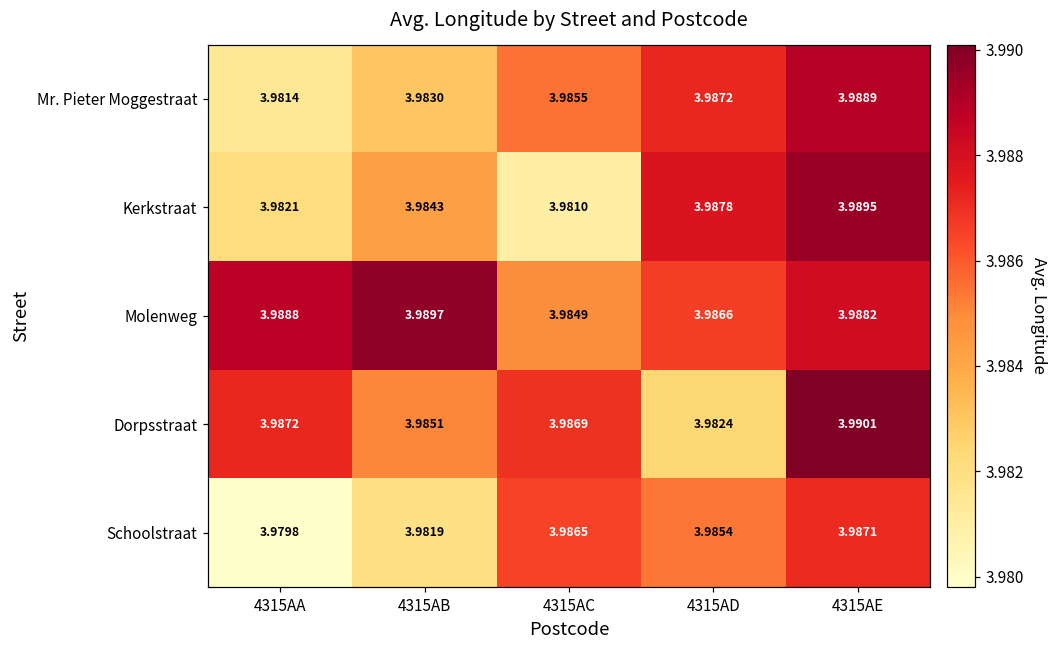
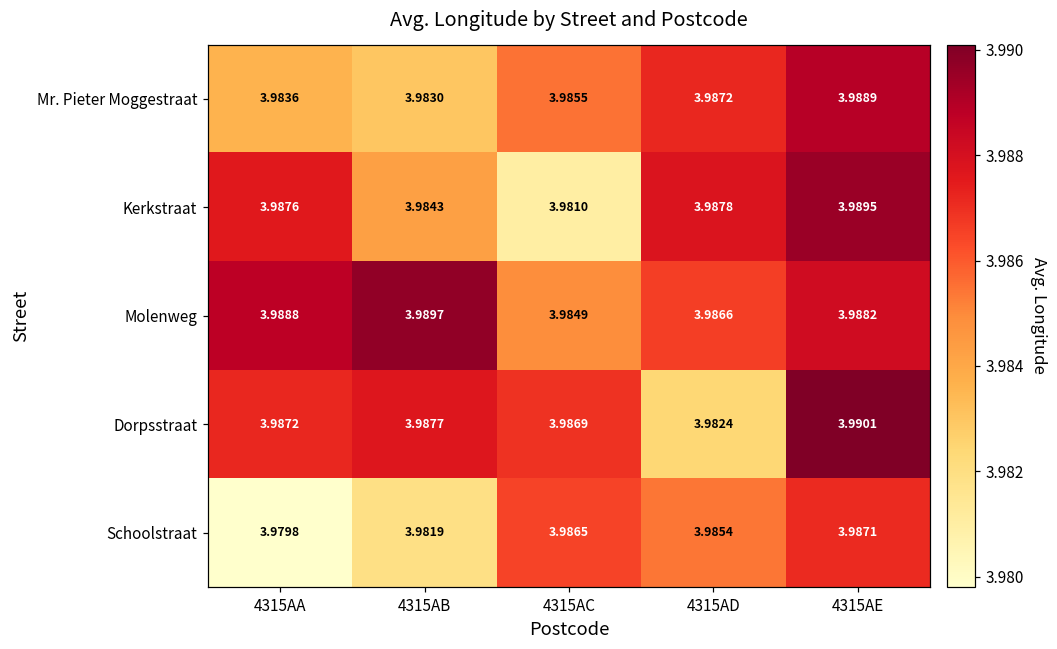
  {
    "Mr. Pieter Moggestraat": {
-     "4315AA": 3.9814,
+     "4315AA": 3.9836,
      "4315AB": 3.9830,
      "4315AC": 3.9855,
      "4315AD": 3.9872,
      "4315AE": 3.9889
    },
    "Kerkstraat": {
-     "4315AA": 3.9821,
+     "4315AA": 3.9876,
      "4315AB": 3.9843,
      "4315AC": 3.9810,
      "4315AD": 3.9878,
      "4315AE": 3.9895
    },
    "Molenweg": {
      "4315AA": 3.9888,
      "4315AB": 3.9897,
      "4315AC": 3.9849,
      "4315AD": 3.9866,
      "4315AE": 3.9882
    },
    "Dorpsstraat": {
      "4315AA": 3.9872,
-     "4315AB": 3.9851,
+     "4315AB": 3.9877,
      "4315AC": 3.9869,
      "4315AD": 3.9824,
      "4315AE": 3.9901
    },
    "Schoolstraat": {
      "4315AA": 3.9798,
      "4315AB": 3.9819,
      "4315AC": 3.9865,
      "4315AD": 3.9854,
      "4315AE": 3.9871
    }
  }
